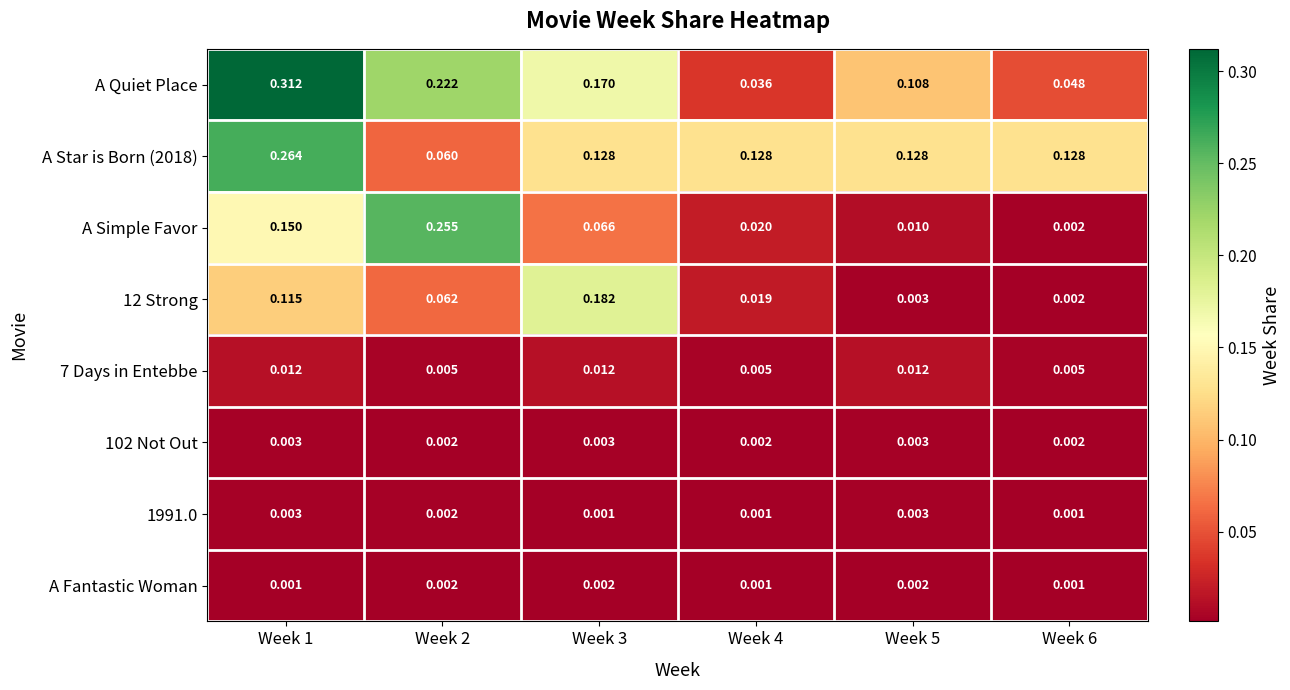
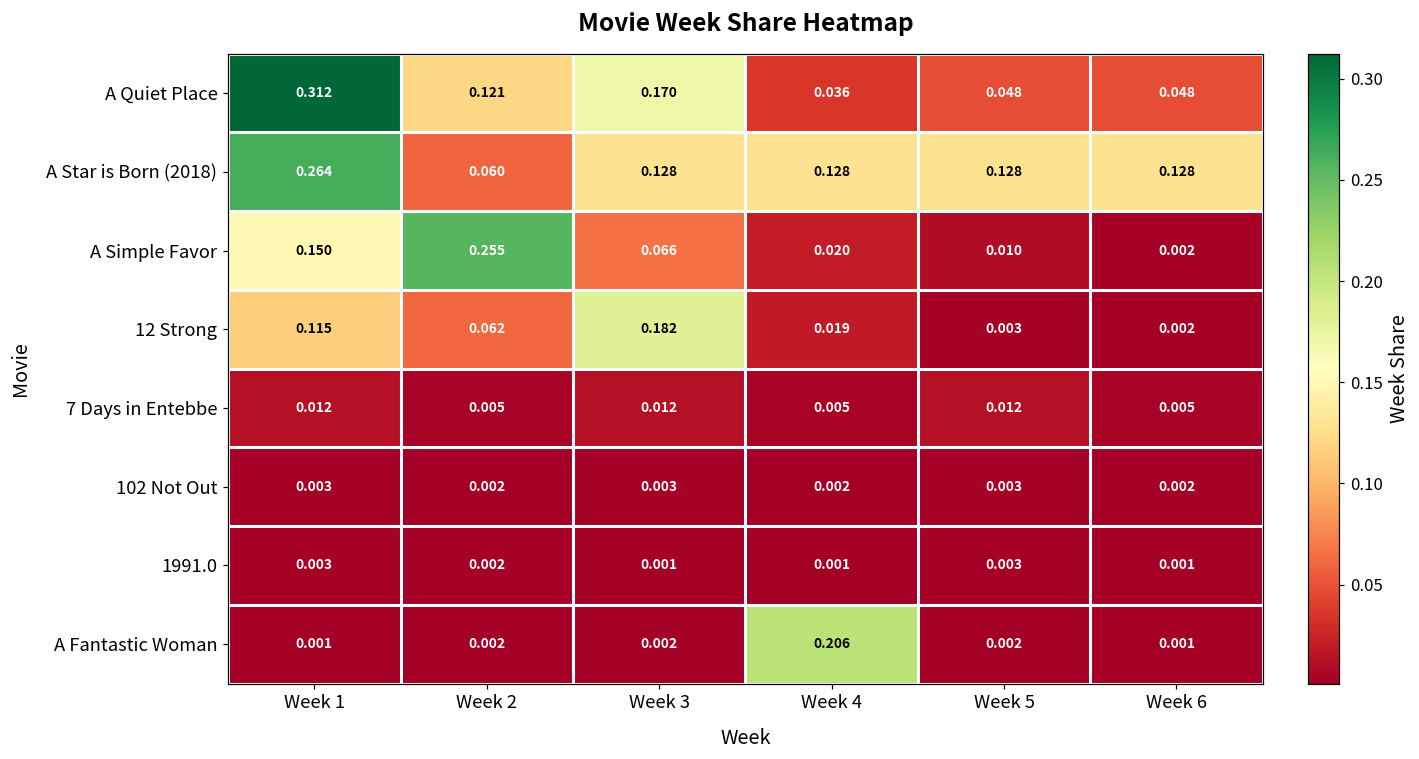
  {
    "A Quiet Place": {
      "Week 1": 0.312,
-     "Week 2": 0.222,
+     "Week 2": 0.121,
      "Week 3": 0.170,
      "Week 4": 0.036,
-     "Week 5": 0.108,
+     "Week 5": 0.048,
      "Week 6": 0.048
    },
    "A Star is Born (2018)": {
      "Week 1": 0.264,
      "Week 2": 0.060,
      "Week 3": 0.128,
      "Week 4": 0.128,
      "Week 5": 0.128,
      "Week 6": 0.128
    },
    "A Simple Favor": {
      "Week 1": 0.150,
      "Week 2": 0.255,
      "Week 3": 0.066,
      "Week 4": 0.020,
      "Week 5": 0.010,
      "Week 6": 0.002
    },
    "12 Strong": {
      "Week 1": 0.115,
      "Week 2": 0.062,
      "Week 3": 0.182,
      "Week 4": 0.019,
      "Week 5": 0.003,
      "Week 6": 0.002
    },
    "7 Days in Entebbe": {
      "Week 1": 0.012,
      "Week 2": 0.005,
      "Week 3": 0.012,
      "Week 4": 0.005,
      "Week 5": 0.012,
      "Week 6": 0.005
    },
    "102 Not Out": {
      "Week 1": 0.003,
      "Week 2": 0.002,
      "Week 3": 0.003,
      "Week 4": 0.002,
      "Week 5": 0.003,
      "Week 6": 0.002
    },
    "1991.0": {
      "Week 1": 0.003,
      "Week 2": 0.002,
      "Week 3": 0.001,
      "Week 4": 0.001,
      "Week 5": 0.003,
      "Week 6": 0.001
    },
    "A Fantastic Woman": {
      "Week 1": 0.001,
      "Week 2": 0.002,
      "Week 3": 0.002,
-     "Week 4": 0.001,
+     "Week 4": 0.206,
      "Week 5": 0.002,
      "Week 6": 0.001
    }
  }
